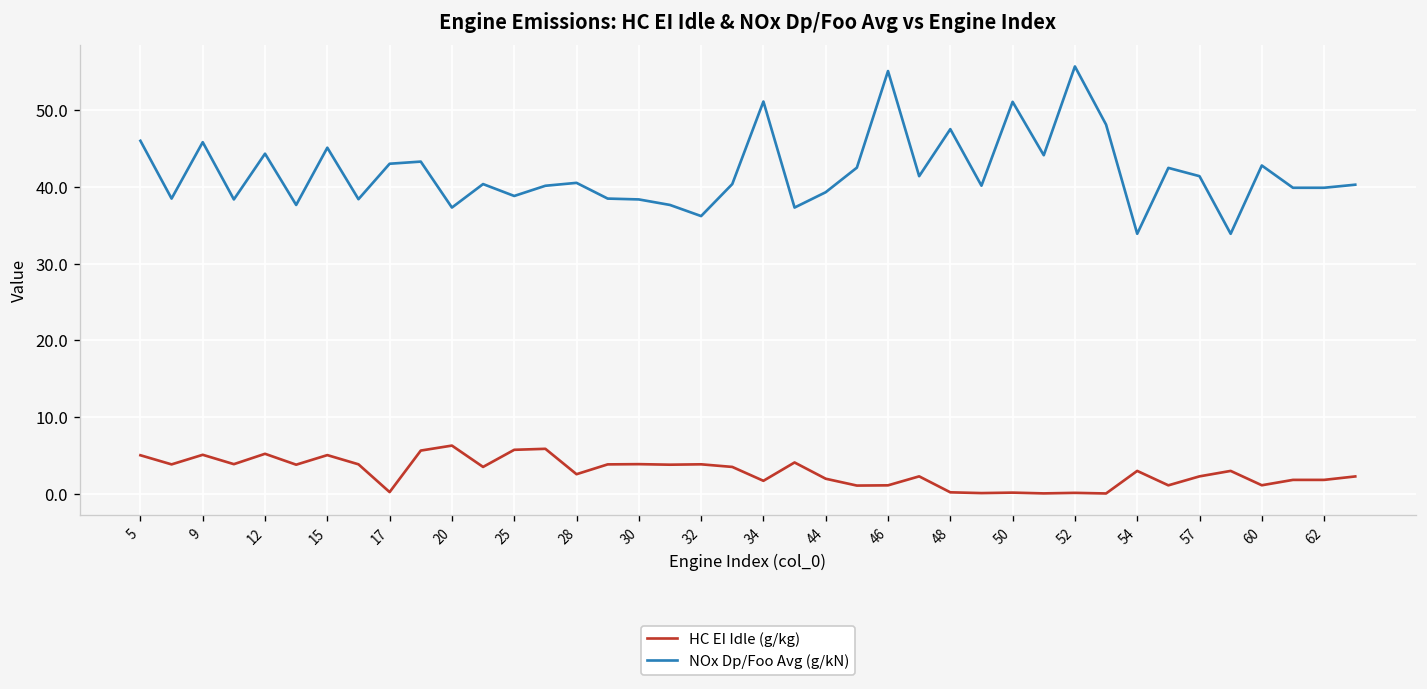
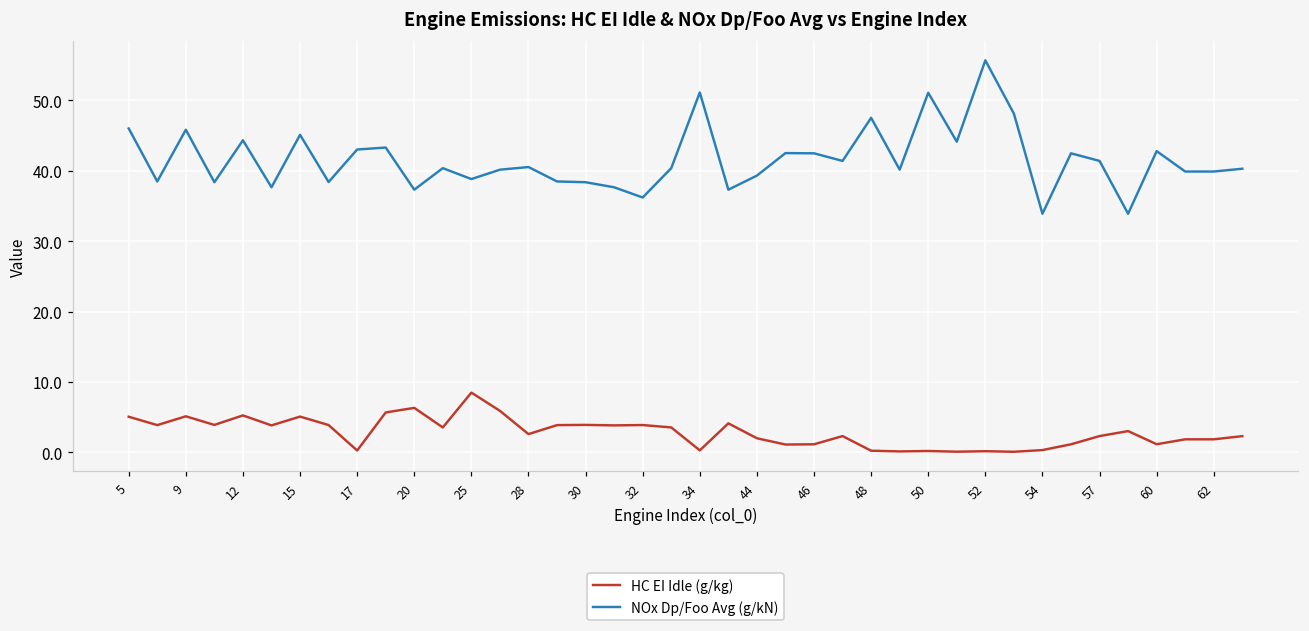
  {
    "HC EI Idle (g/kg)": {
      "5": 5,
      "9": 5,
      "12": 5,
      "15": 5,
      "17": 0,
      "20": 6,
-     "25": 6,
+     "25": 8,
      "28": 3,
      "30": 4,
      "32": 4,
-     "34": 2,
+     "34": 0,
      "44": 2,
      "46": 1,
      "48": 0,
      "50": 0,
      "52": 0,
-     "54": 3,
+     "54": 0,
      "57": 2,
      "60": 1,
      "62": 2
    },
    "NOx Dp/Foo Avg (g/kN)": {
      "5": 46,
      "9": 46,
      "12": 44,
      "15": 45,
      "17": 43,
      "20": 37,
      "25": 39,
      "28": 41,
      "30": 38,
      "32": 36,
      "34": 51,
      "44": 39,
-     "46": 55,
+     "46": 42,
      "48": 48,
      "50": 51,
      "52": 56,
      "54": 34,
      "57": 41,
      "60": 43,
      "62": 40
    }
  }
